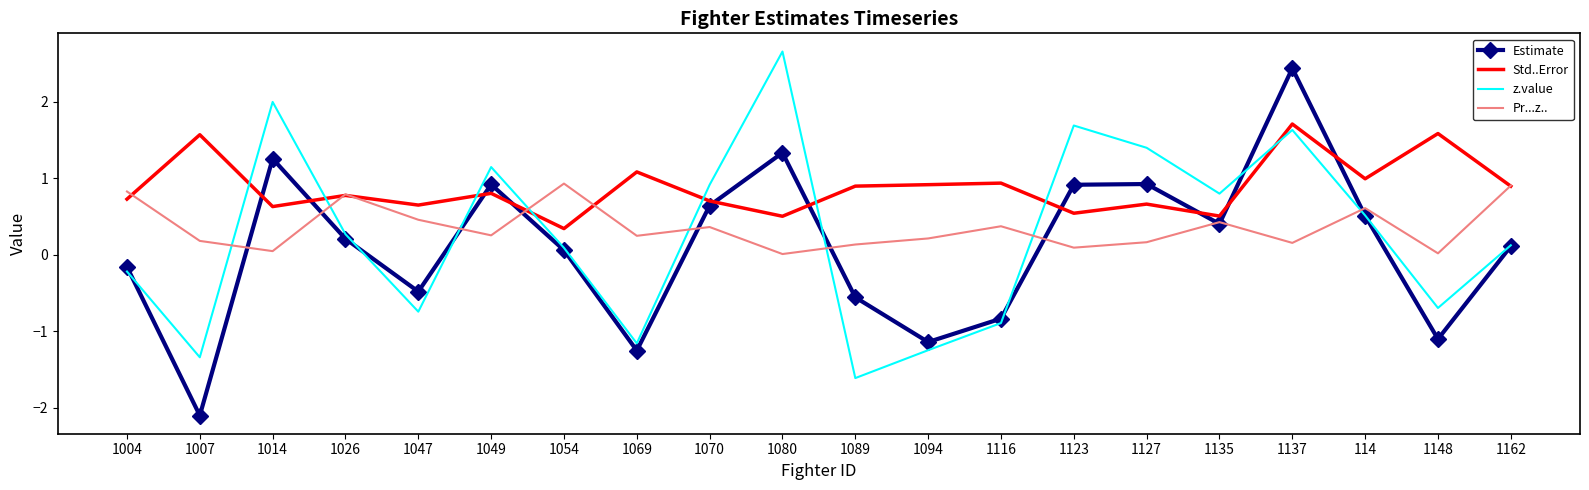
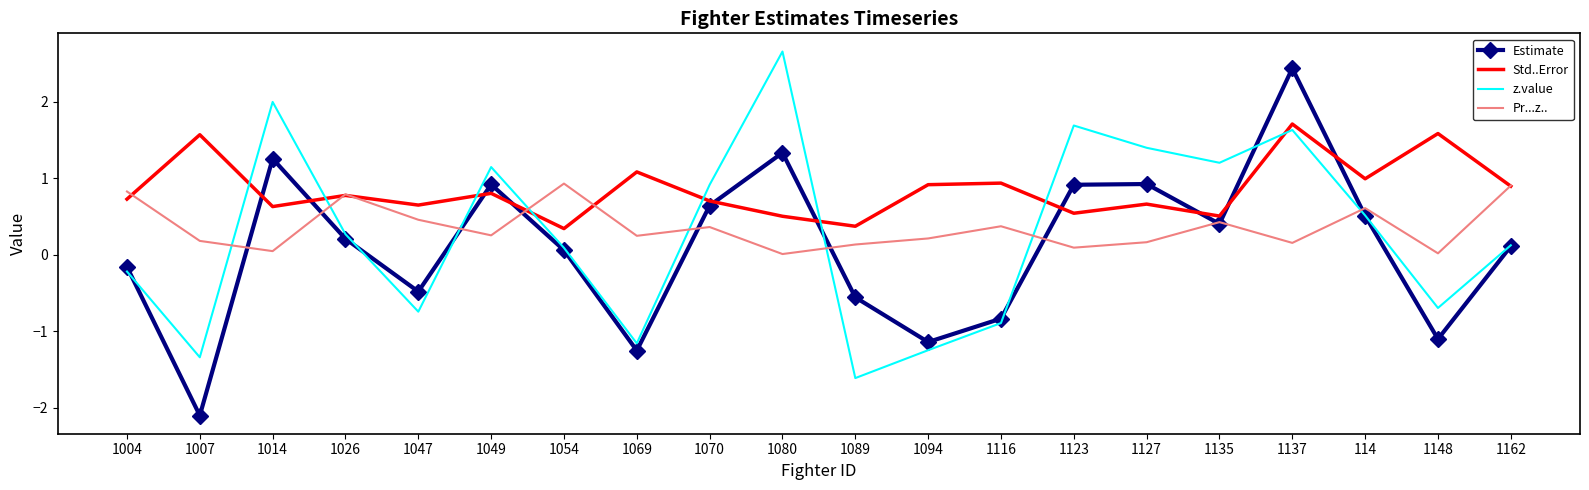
  {
    "Estimate": {
      "1004": -0.2,
      "1007": -2.1,
      "1014": 1.3,
      "1026": 0.2,
      "1047": -0.5,
      "1049": 0.9,
      "1069": -1.3,
      "1070": 0.6,
      "1080": 1.3,
      "1089": -0.6,
      "1094": -1.1,
      "1116": -0.8,
      "1123": 0.9,
      "1127": 0.9,
      "1137": 2.4,
      "1148": -1.1
    },
    "Std..Error": {
      "1004": 0.7,
      "1007": 1.6,
      "1014": 0.6,
      "1047": 0.6,
      "1049": 0.8,
      "1054": 0.3,
      "1069": 1.1,
      "1070": 0.7,
      "1080": 0.5,
-     "1089": 0.9,
+     "1089": 0.4,
      "1094": 0.9,
      "1116": 0.9,
      "1123": 0.5,
      "1127": 0.7,
      "1135": 0.5,
      "1137": 1.7,
      "114": 1.0,
      "1148": 1.6
    },
    "z.value": {
      "1004": -0.2,
      "1007": -1.3,
      "1014": 2.0,
      "1026": 0.3,
      "1047": -0.7,
      "1049": 1.1,
      "1069": -1.2,
      "1070": 0.9,
      "1080": 2.7,
      "1089": -1.6,
      "1094": -1.2,
      "1116": -0.9,
      "1123": 1.7,
      "1127": 1.4,
-     "1135": 0.8,
+     "1135": 1.2,
      "1137": 1.6,
      "1148": -0.7
    },
    "Pr...z..": {
      "1004": 0.8,
      "1007": 0.2,
      "1014": 0.0,
      "1047": 0.5,
      "1049": 0.3,
      "1054": 0.9,
      "1069": 0.2,
      "1070": 0.4,
      "1080": 0.0,
      "1089": 0.1,
      "1094": 0.2,
      "1116": 0.4,
      "1123": 0.1,
      "1127": 0.2,
      "1137": 0.2,
      "114": 0.6,
      "1148": 0.0
    }
  }
